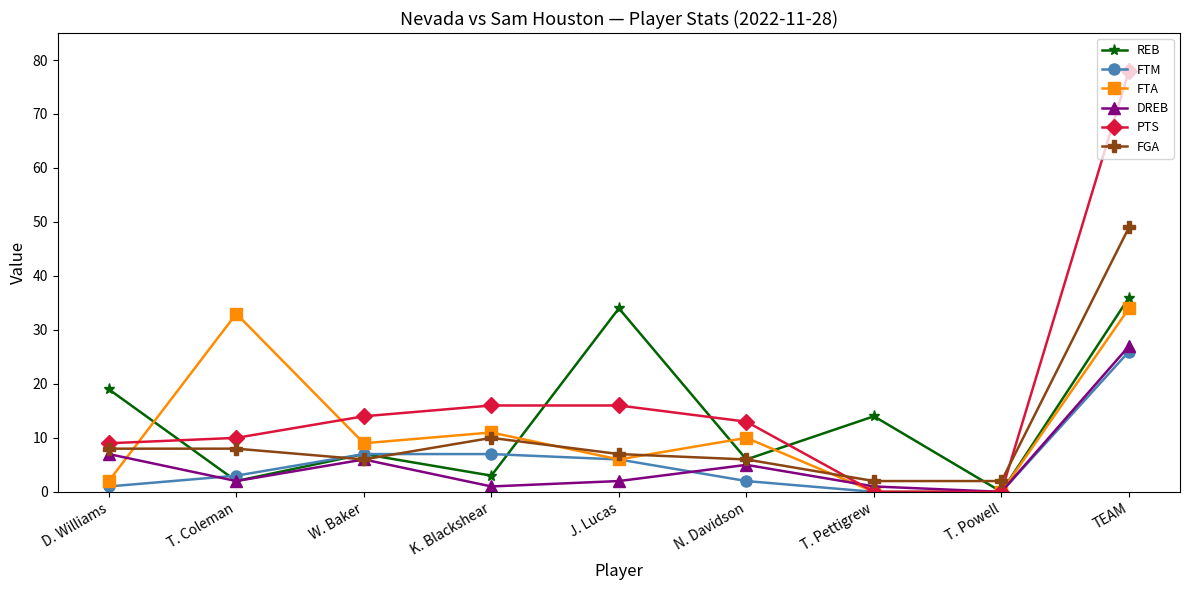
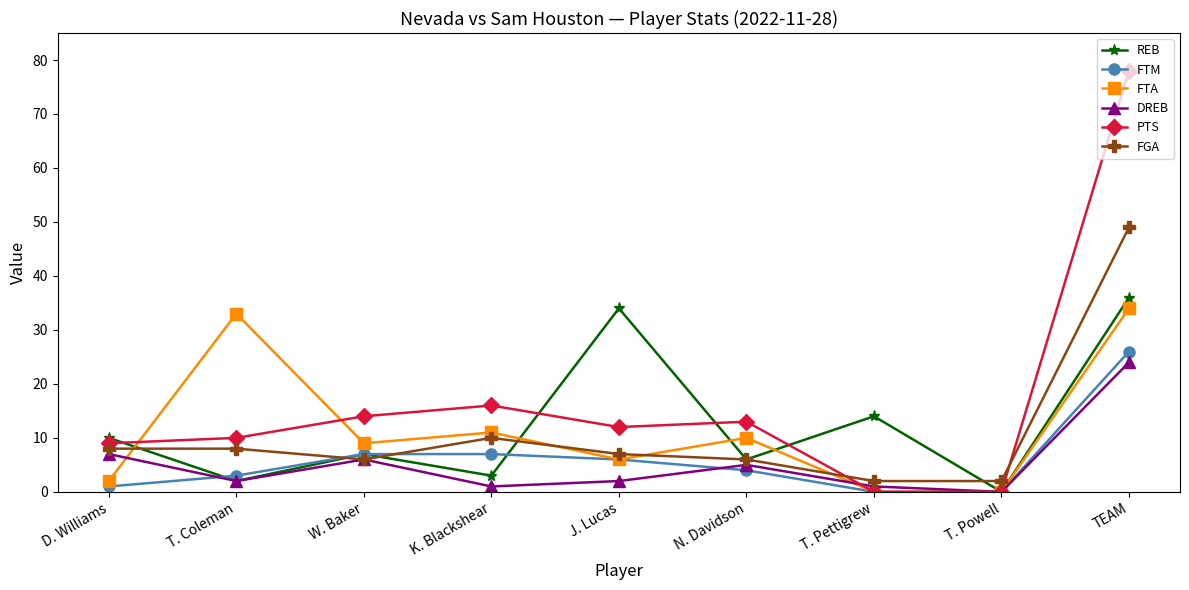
  {
    "REB": {
-     "D. Williams": 19,
+     "D. Williams": 10,
      "K. Blackshear": 3,
      "J. Lucas": 34,
      "T. Pettigrew": 14,
      "TEAM": 36
    },
    "FTM": {
      "D. Williams": 1,
      "T. Coleman": 3,
      "K. Blackshear": 7,
-     "N. Davidson": 2,
+     "N. Davidson": 4,
      "TEAM": 26
    },
    "FTA": {
      "D. Williams": 2,
      "T. Coleman": 33,
      "W. Baker": 9,
      "K. Blackshear": 11,
      "N. Davidson": 10,
      "TEAM": 34
    },
    "DREB": {
      "D. Williams": 7,
      "K. Blackshear": 1,
      "J. Lucas": 2,
      "N. Davidson": 5,
      "T. Pettigrew": 1,
-     "TEAM": 27
+     "TEAM": 24
    },
    "PTS": {
      "D. Williams": 9,
      "T. Coleman": 10,
      "W. Baker": 14,
      "K. Blackshear": 16,
-     "J. Lucas": 16,
+     "J. Lucas": 12,
      "N. Davidson": 13
    },
    "FGA": {
      "D. Williams": 8,
      "T. Coleman": 8,
      "K. Blackshear": 10,
      "J. Lucas": 7,
      "T. Pettigrew": 2,
      "T. Powell": 2,
      "TEAM": 49
    }
  }
